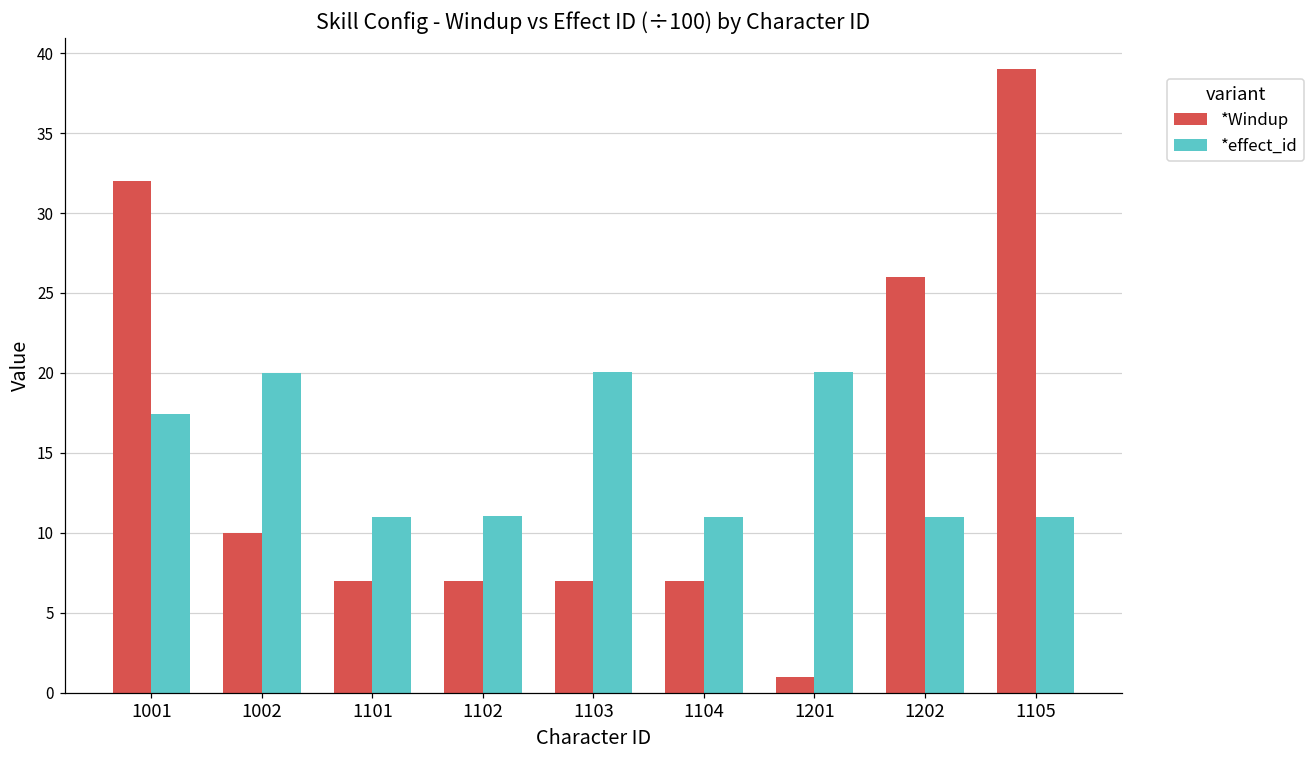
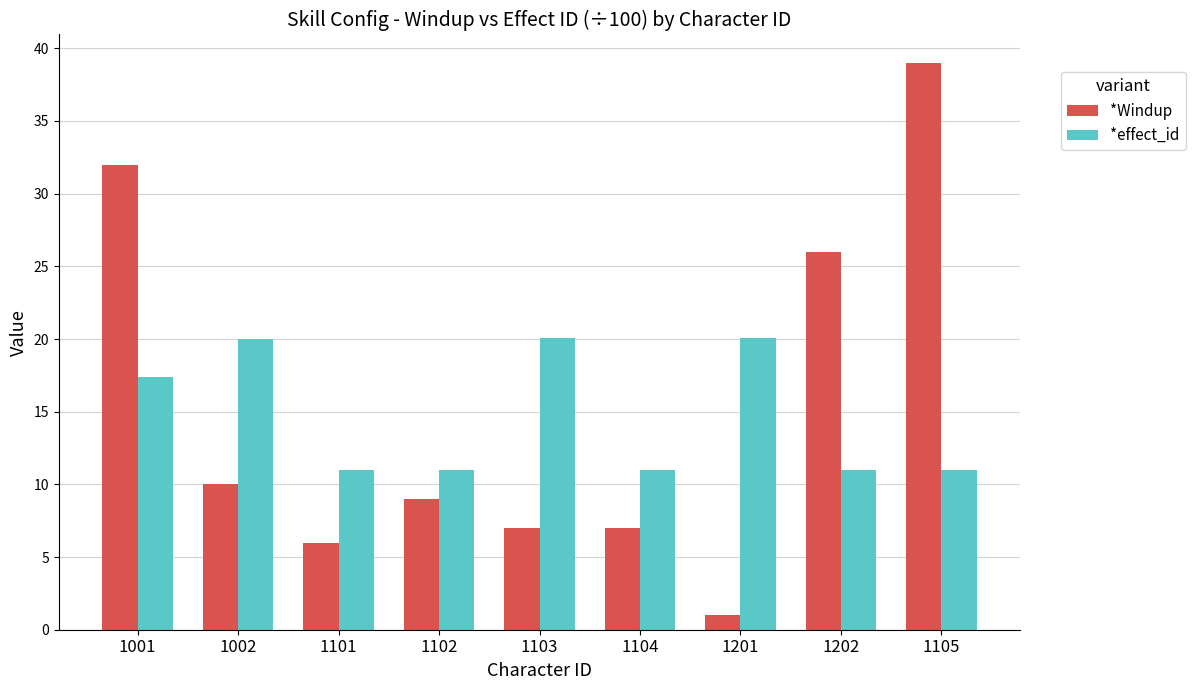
  {
    "*Windup": {
      "1001": 32,
      "1002": 10,
-     "1101": 7,
-     "1102": 7,
+     "1101": 6,
+     "1102": 9,
      "1103": 7,
      "1104": 7,
      "1201": 1,
      "1202": 26,
      "1105": 39
    },
    "*effect_id": {
      "1001": 17.4,
      "1002": 20,
      "1101": 11,
      "1102": 11,
      "1103": 20,
      "1104": 11,
      "1201": 20,
      "1202": 11,
      "1105": 11
    }
  }
